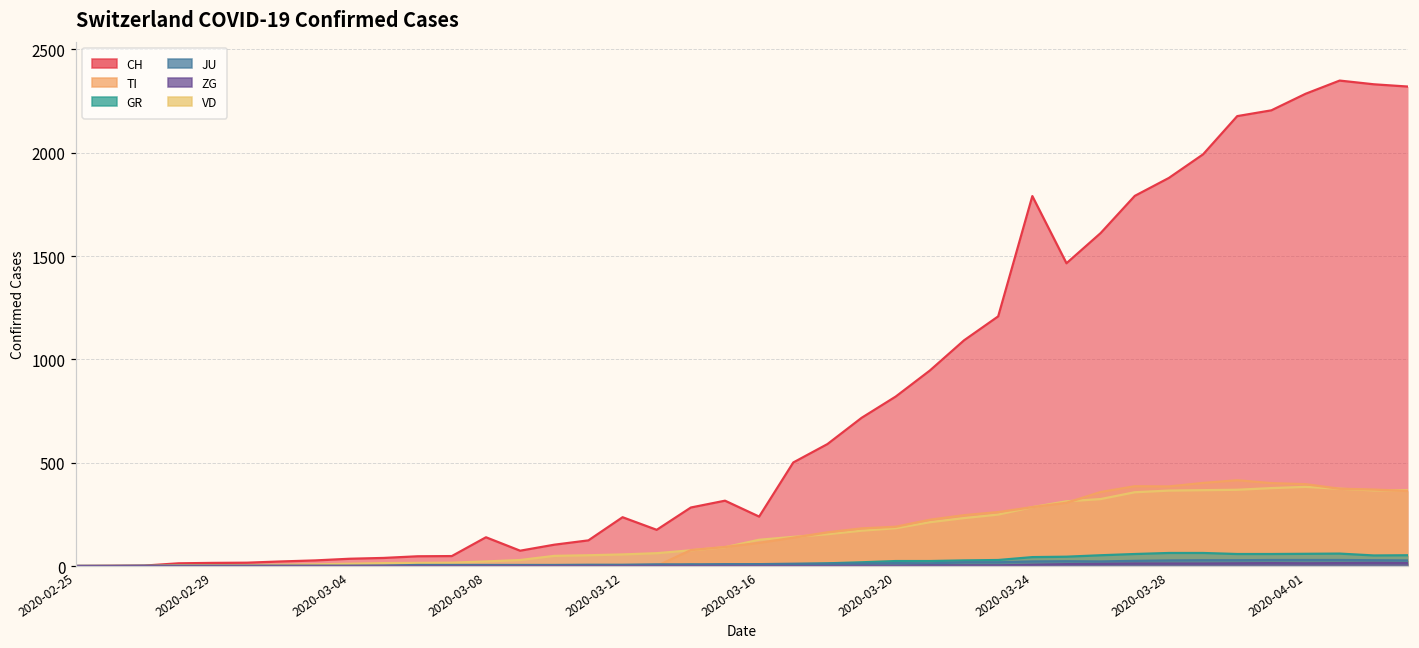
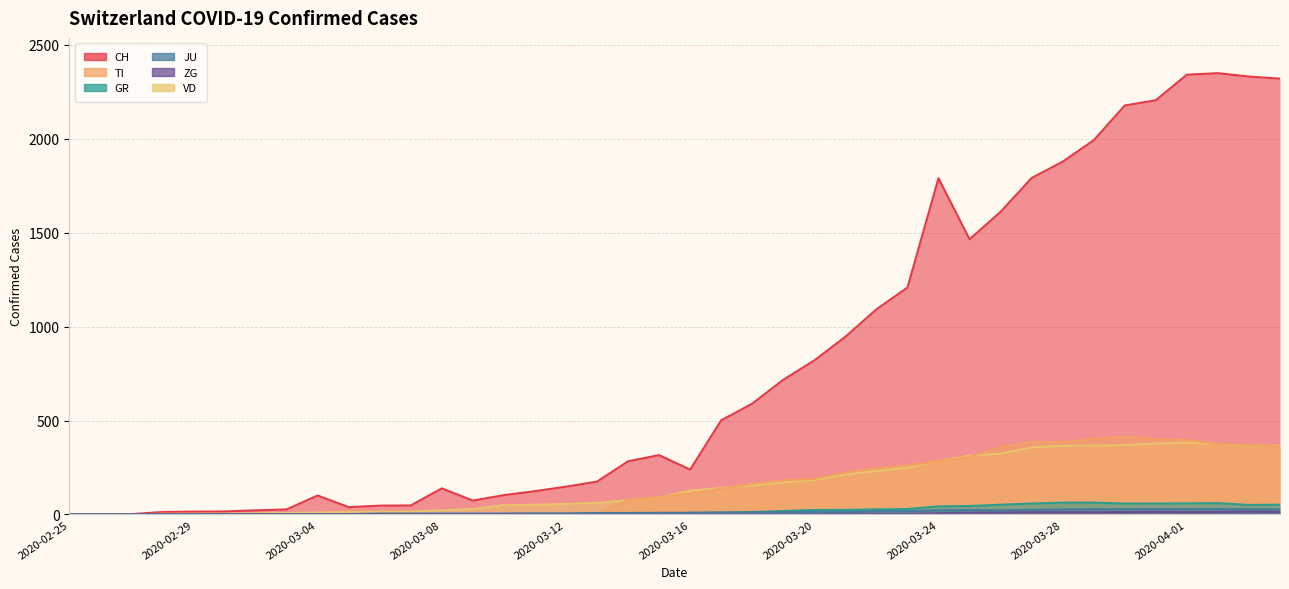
  {
    "CH": {
-     "2020-03-04": 40,
+     "2020-03-04": 100,
      "2020-03-08": 140,
-     "2020-03-12": 240,
+     "2020-03-12": 150,
      "2020-03-16": 240,
      "2020-03-20": 820,
      "2020-03-24": 1790,
      "2020-03-28": 1880,
-     "2020-04-01": 2290
+     "2020-04-01": 2340
    }
  }
